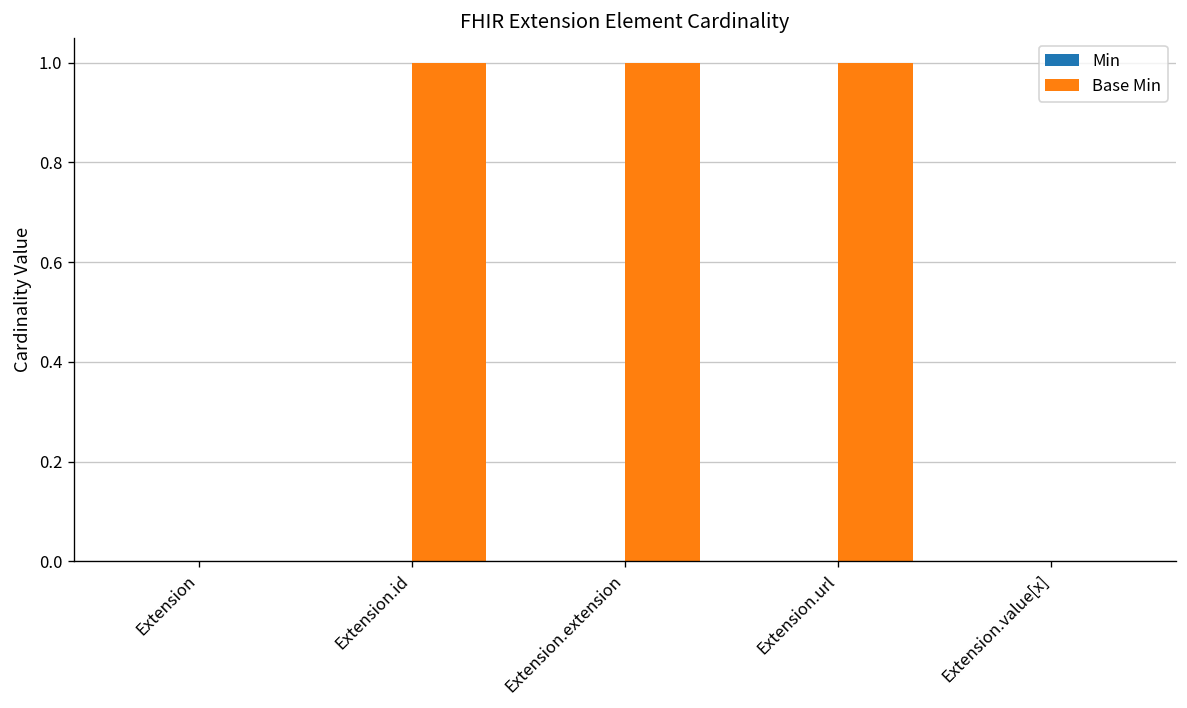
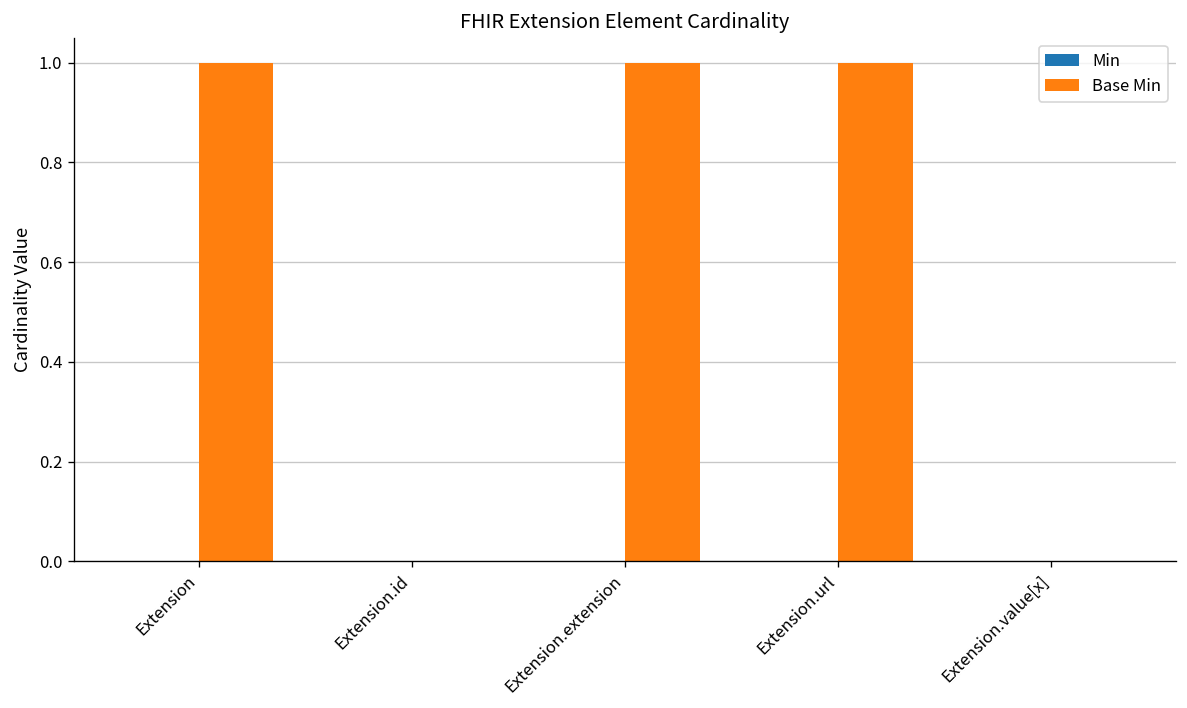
  {
    "Min": {
      "Extension": 0,
      "Extension.id": 0,
      "Extension.extension": 0,
      "Extension.url": 0,
      "Extension.value[x]": 0
    },
    "Base Min": {
-     "Extension": 0,
-     "Extension.id": 1,
+     "Extension": 1,
+     "Extension.id": 0,
      "Extension.extension": 1,
      "Extension.url": 1,
      "Extension.value[x]": 0
    }
  }
